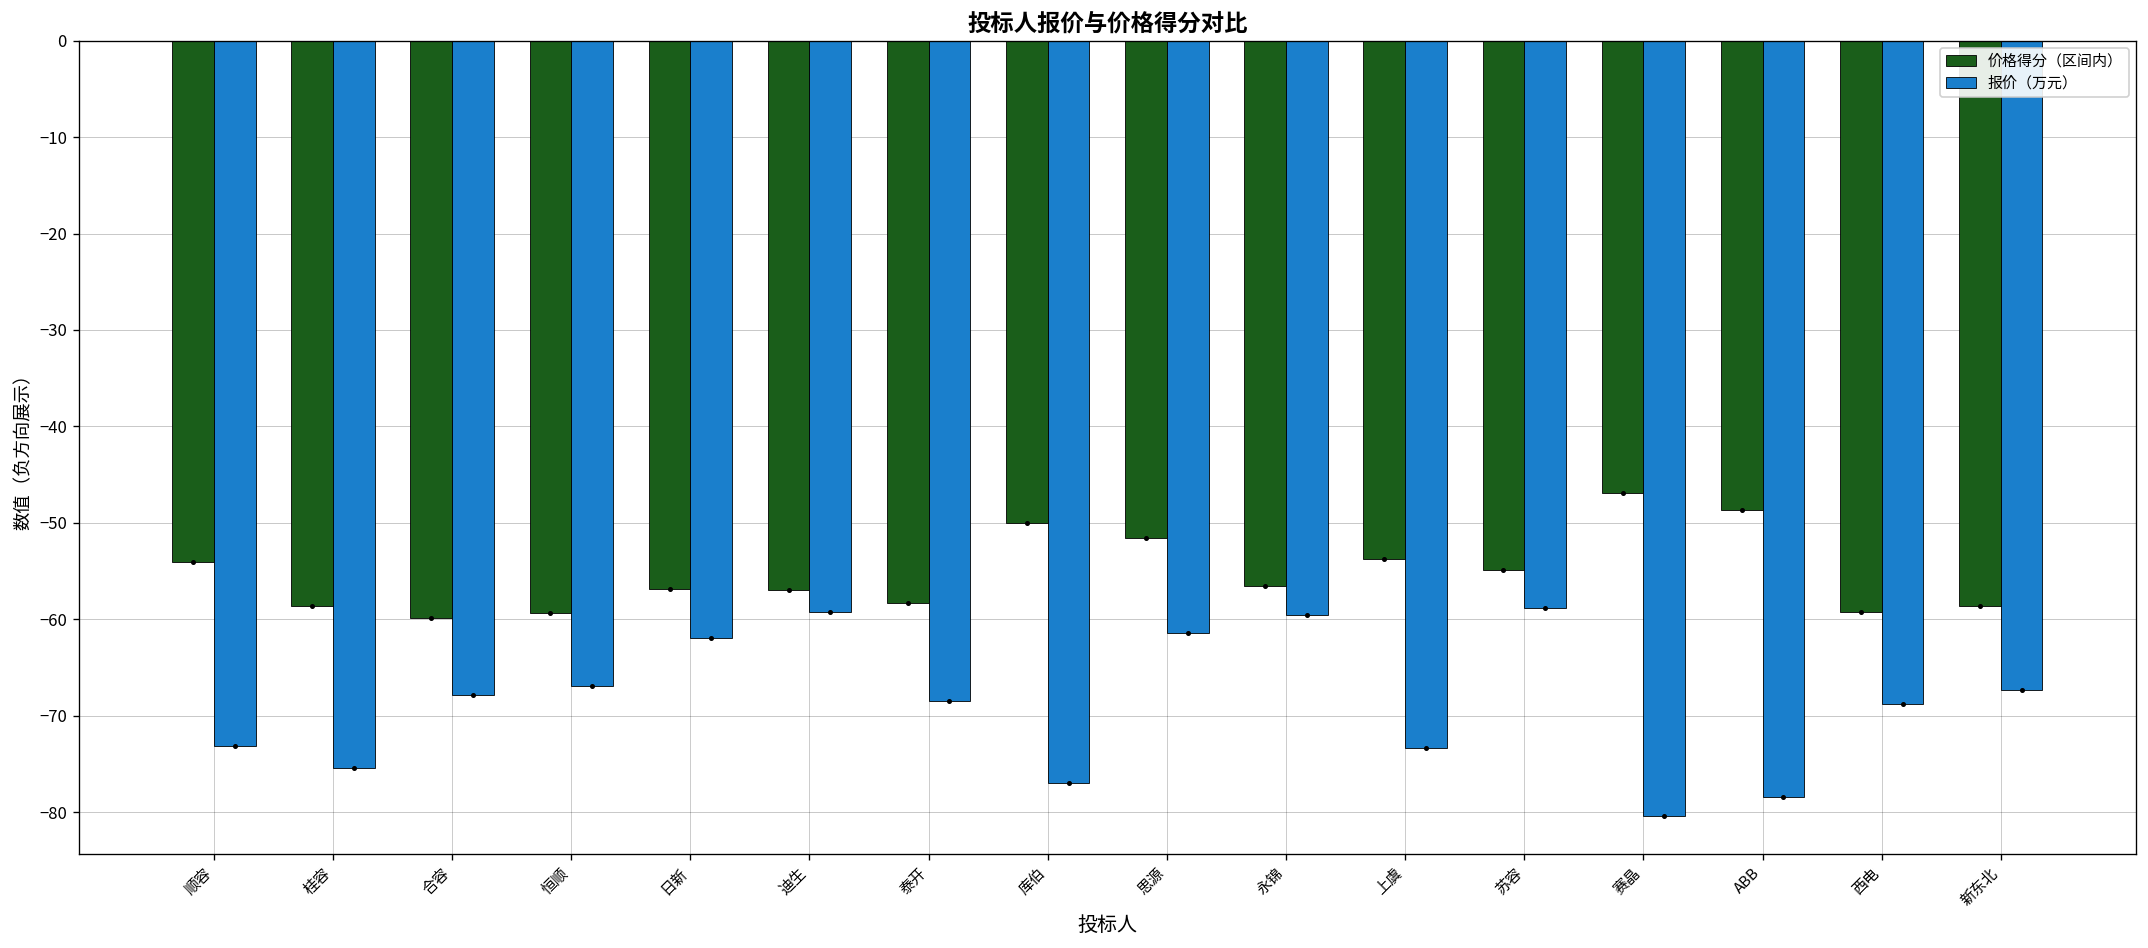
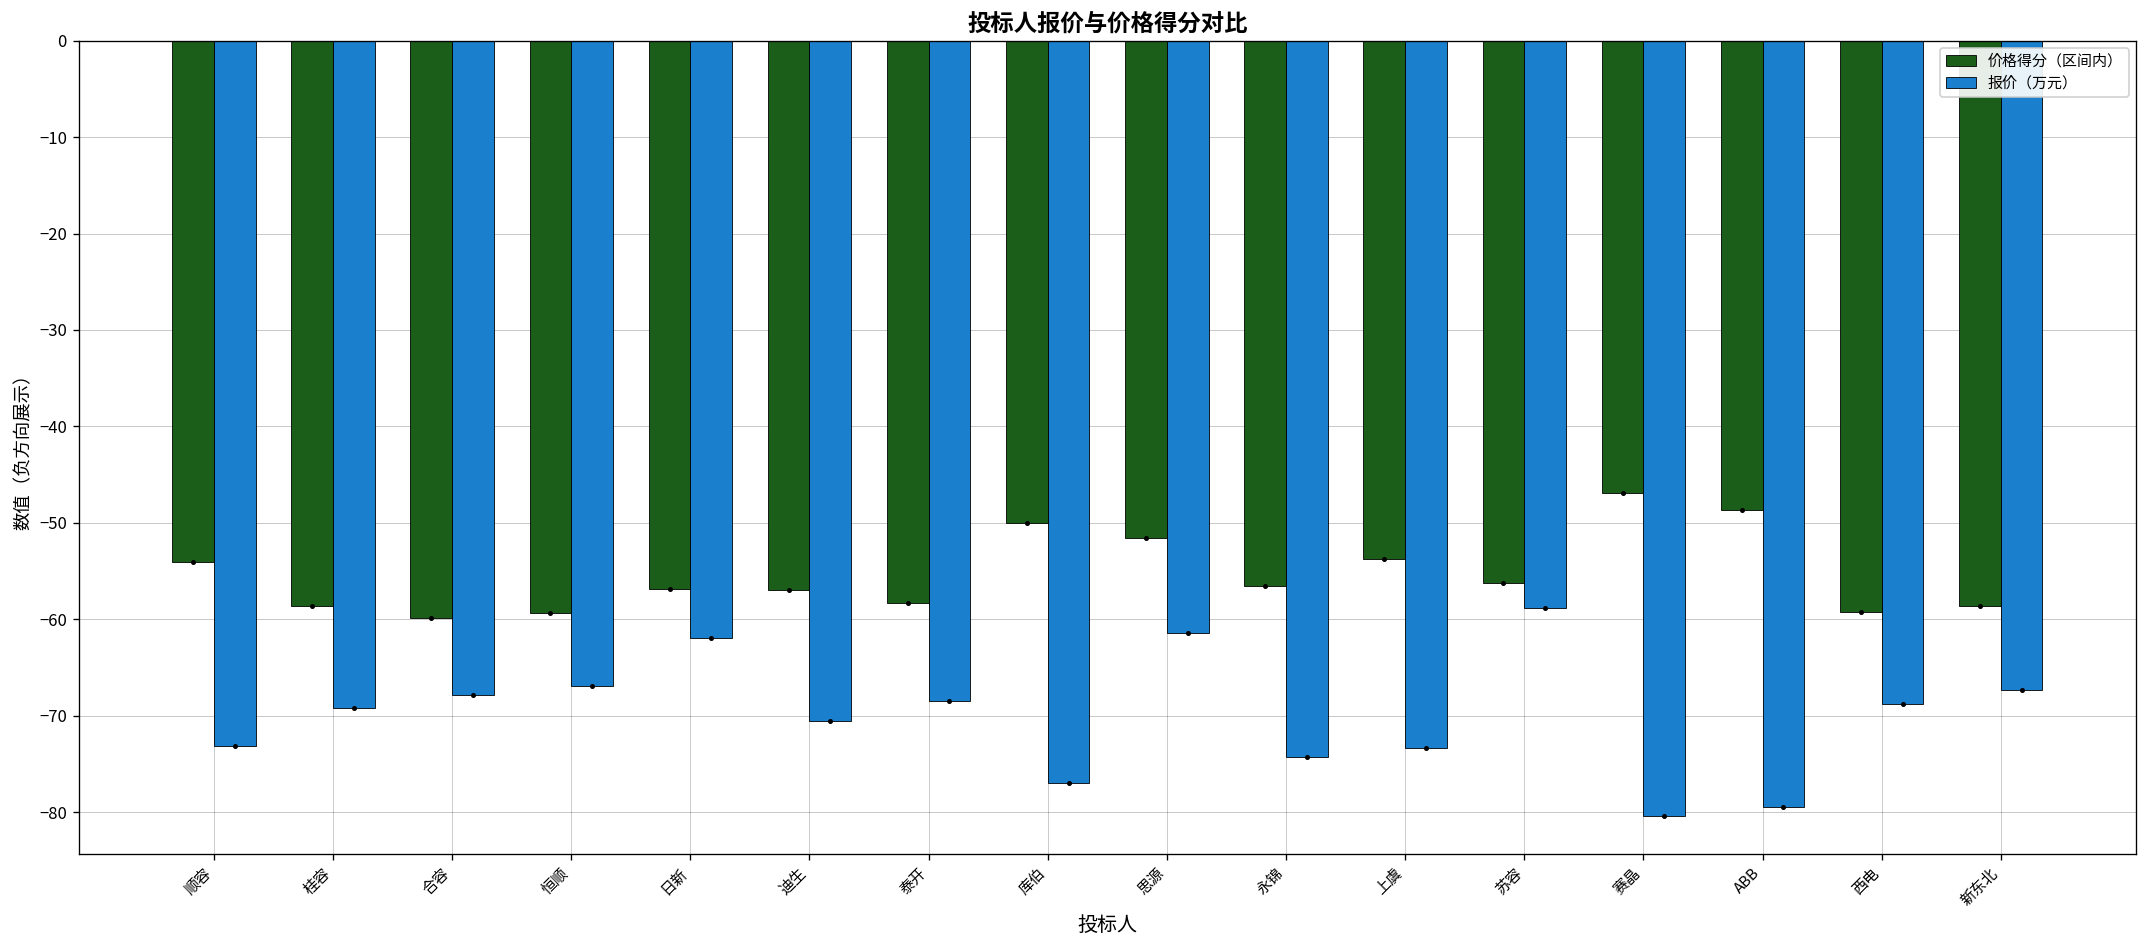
  {
    "价格得分（区间内）": {
      "顺容": -54,
      "桂容": -59,
      "合容": -60,
      "恒顺": -59,
      "日新": -57,
      "迪生": -57,
      "泰开": -58,
      "库伯": -50,
      "思源": -52,
      "永锦": -57,
      "上虞": -54,
-     "苏容": -55,
+     "苏容": -56,
      "赛晶": -47,
      "ABB": -49,
      "西电": -59,
      "新东北": -59
    },
    "报价（万元）": {
      "顺容": -73,
-     "桂容": -75,
+     "桂容": -69,
      "合容": -68,
      "恒顺": -67,
      "日新": -62,
-     "迪生": -59,
+     "迪生": -71,
      "泰开": -69,
      "库伯": -77,
      "思源": -61,
-     "永锦": -60,
+     "永锦": -74,
      "上虞": -73,
      "苏容": -59,
      "赛晶": -80,
-     "ABB": -78,
+     "ABB": -79,
      "西电": -69,
      "新东北": -67
    }
  }
